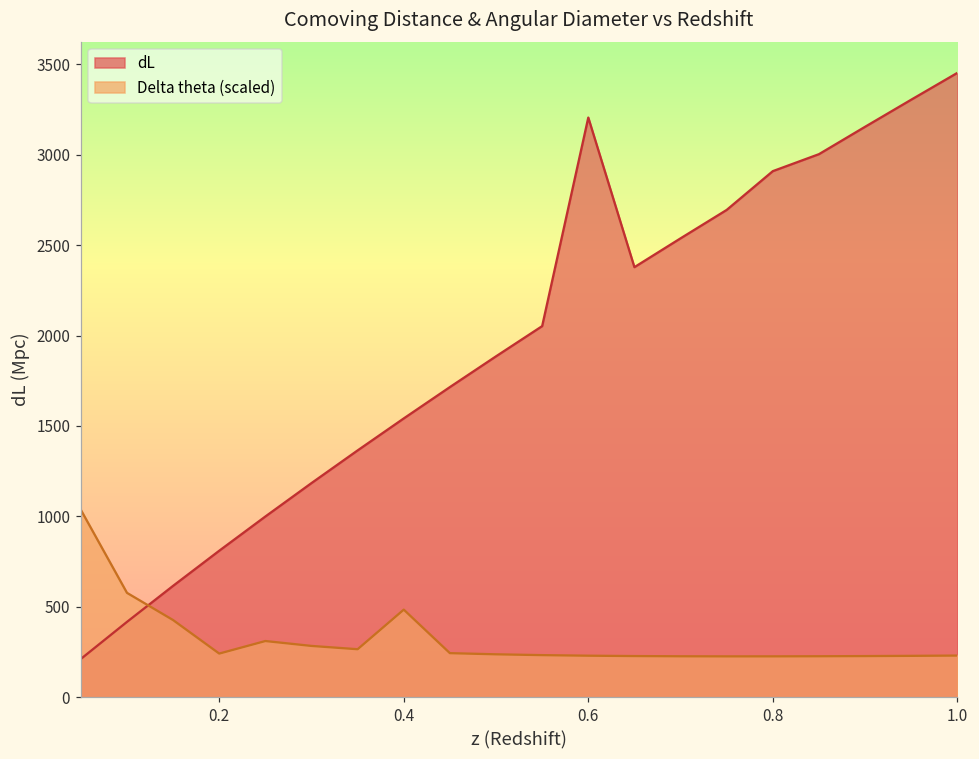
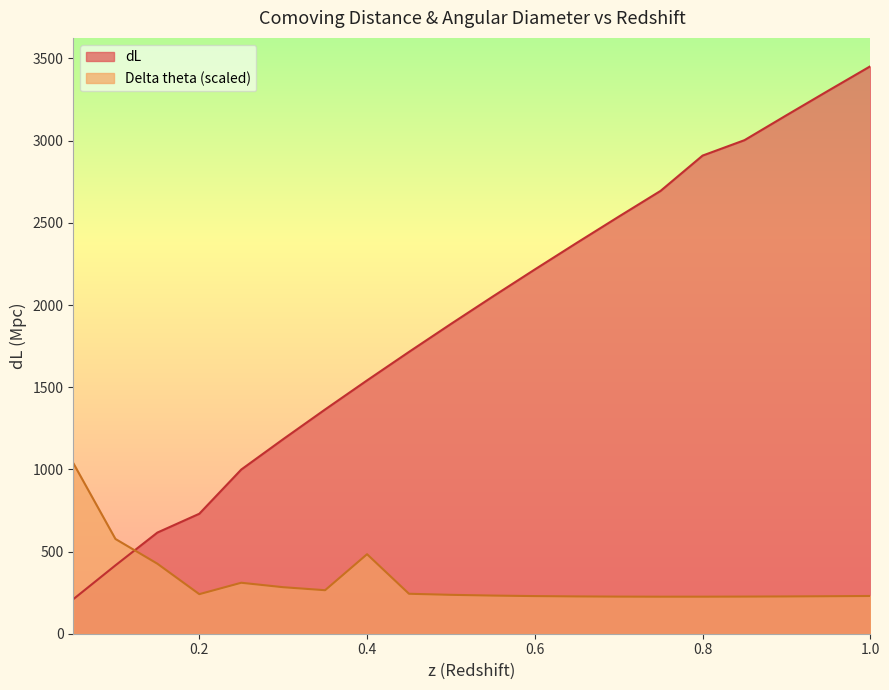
  {
    "dL": {
-     "0.2": 810,
+     "0.2": 730,
      "0.4": 1540,
-     "0.6": 3210,
+     "0.6": 2220,
      "0.8": 2910,
      "1.0": 3450
    },
    "Delta theta (scaled)": {
      "0.2": 240,
      "0.4": 480,
      "0.6": 230,
      "0.8": 230,
      "1.0": 230
    }
  }
